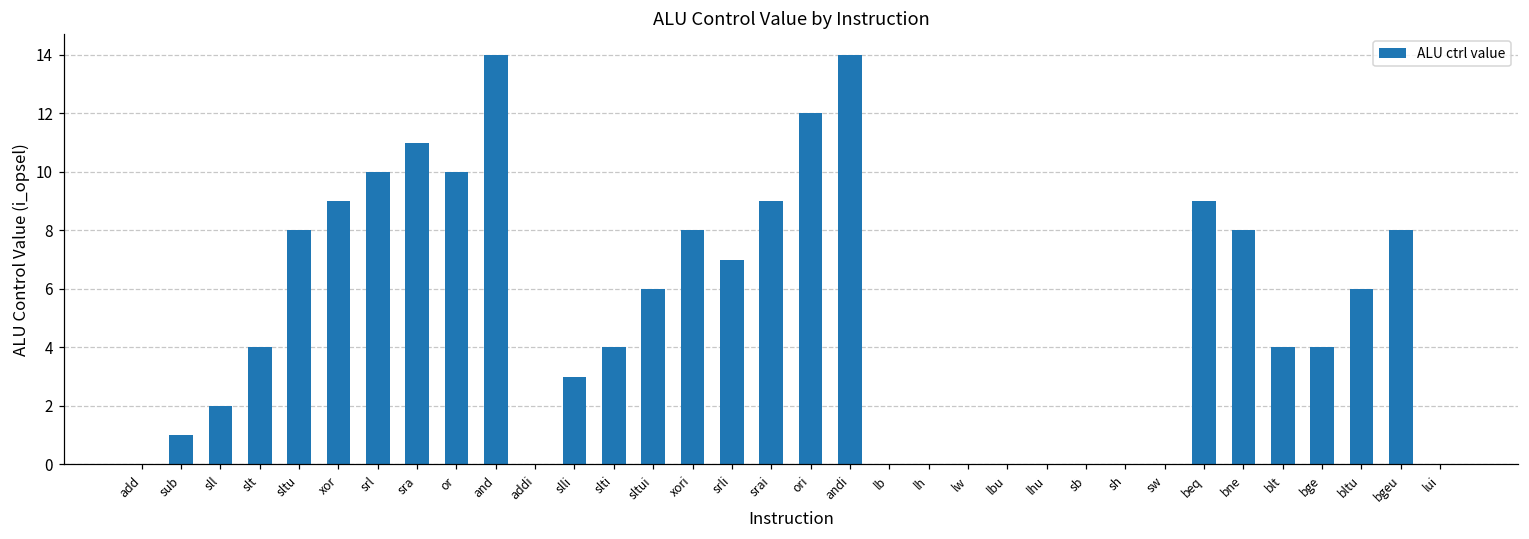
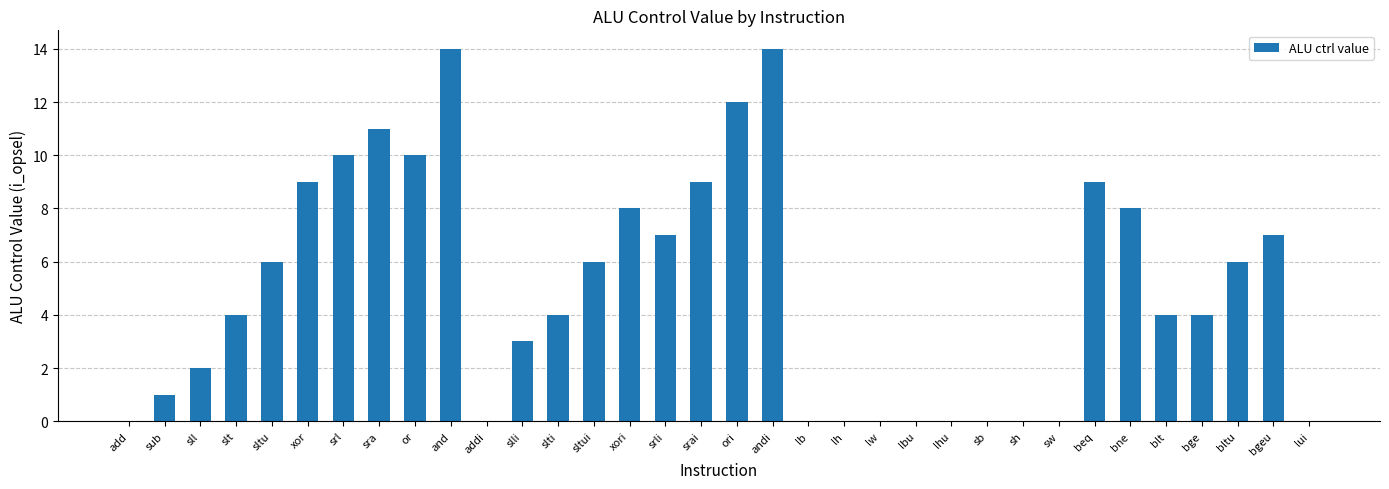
  {
    "add": 0,
    "sub": 1,
    "sll": 2,
    "slt": 4,
-   "sltu": 8,
+   "sltu": 6,
    "xor": 9,
    "srl": 10,
    "sra": 11,
    "or": 10,
    "and": 14,
    "addi": 0,
    "slli": 3,
    "slti": 4,
    "sltui": 6,
    "xori": 8,
    "srli": 7,
    "srai": 9,
    "ori": 12,
    "andi": 14,
    "lb": 0,
    "lh": 0,
    "lw": 0,
    "lbu": 0,
    "lhu": 0,
    "sb": 0,
    "sh": 0,
    "sw": 0,
    "beq": 9,
    "bne": 8,
    "blt": 4,
    "bge": 4,
    "bltu": 6,
-   "bgeu": 8,
+   "bgeu": 7,
    "lui": 0
  }
